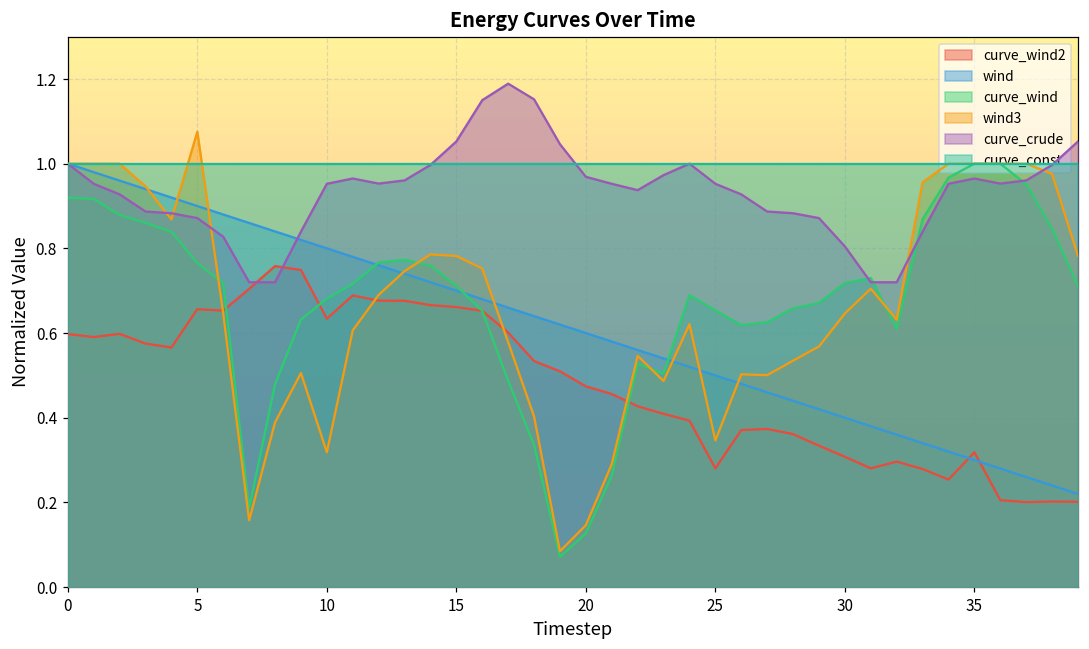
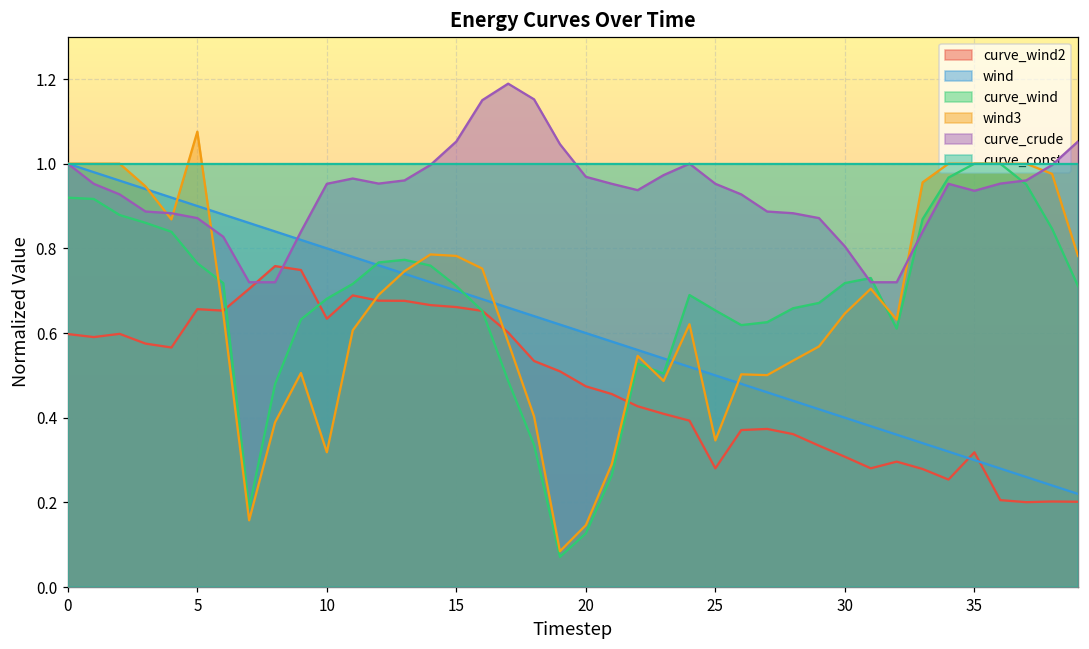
  {
    "curve_wind2": {
      "0": 0.60,
      "5": 0.66,
      "10": 0.63,
      "15": 0.66,
      "20": 0.47,
      "25": 0.28,
      "30": 0.31,
      "35": 0.32
    },
    "wind3": {
      "5": 1.08,
      "10": 0.32,
      "15": 0.78,
      "20": 0.15,
      "25": 0.35,
      "30": 0.65
    },
    "curve_crude": {
      "5": 0.87,
      "10": 0.95,
      "15": 1.05,
      "20": 0.97,
      "25": 0.95,
      "30": 0.80,
-     "35": 0.97
+     "35": 0.94
    }
  }
